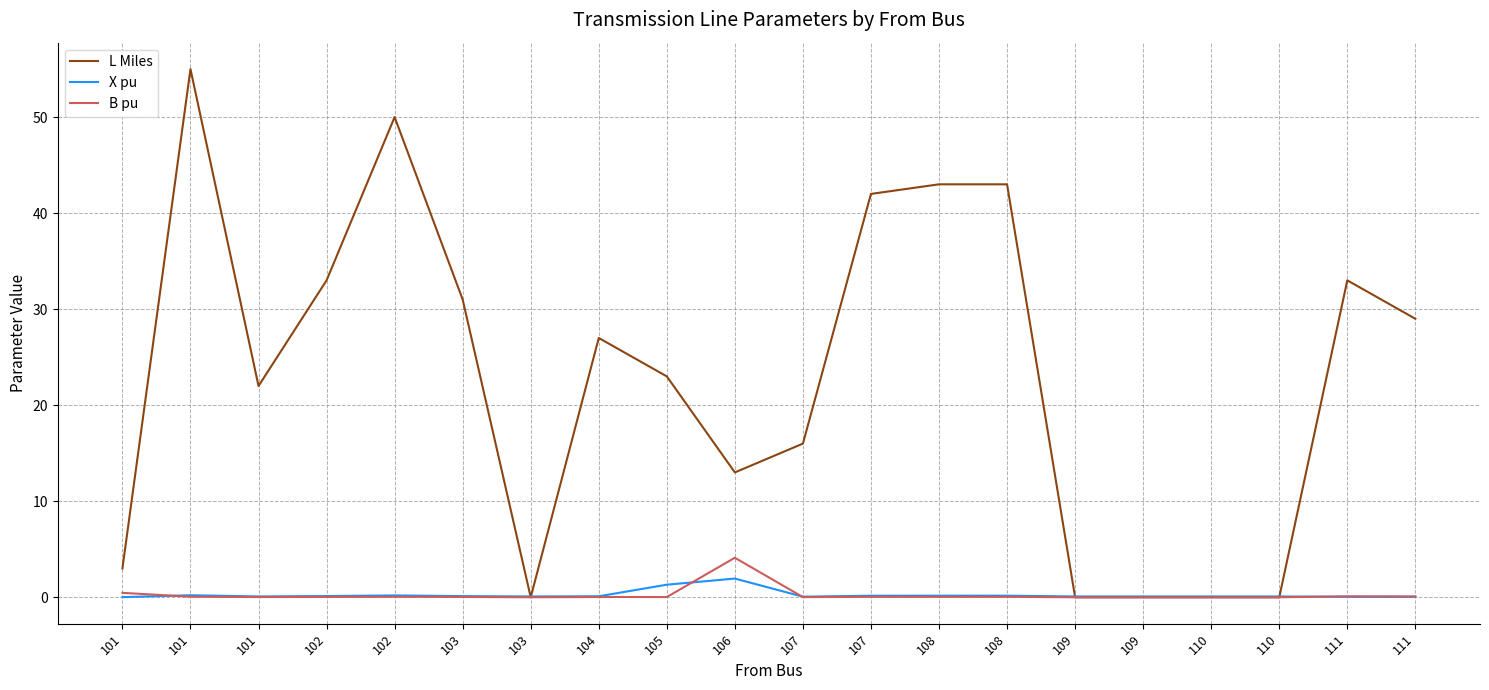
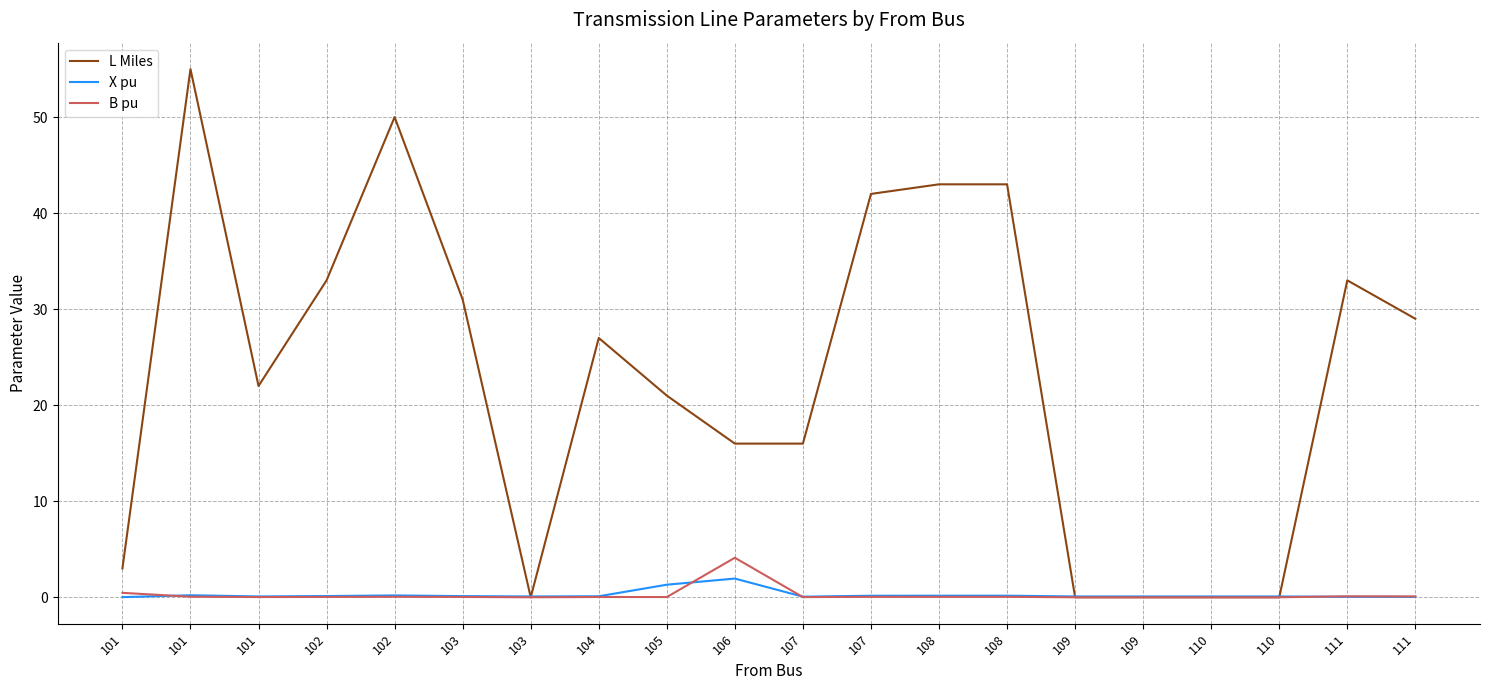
  {
    "L Miles": {
      "104": 27,
-     "105": 23,
-     "106": 13
+     "105": 21,
+     "106": 16
    },
    "X pu": {
      "105": 1,
      "106": 2
    },
    "B pu": {
      "105": 0,
      "106": 4
    }
  }
